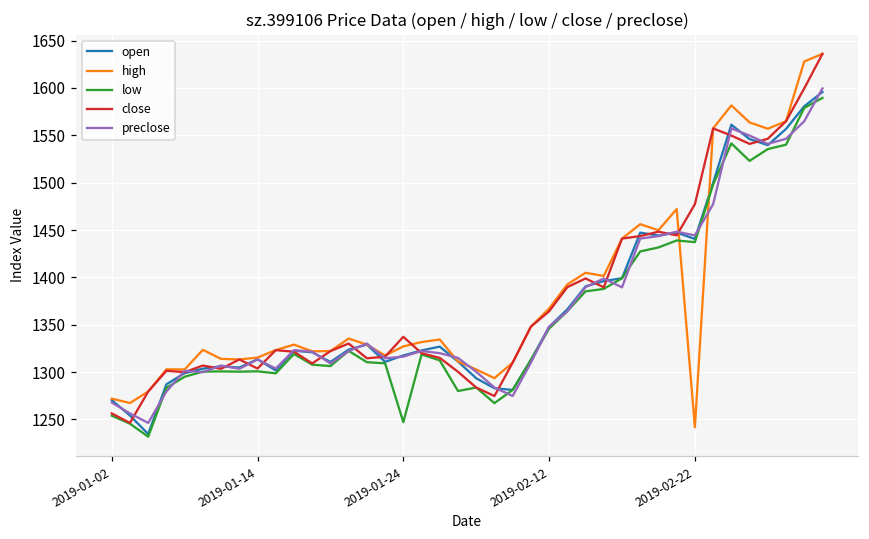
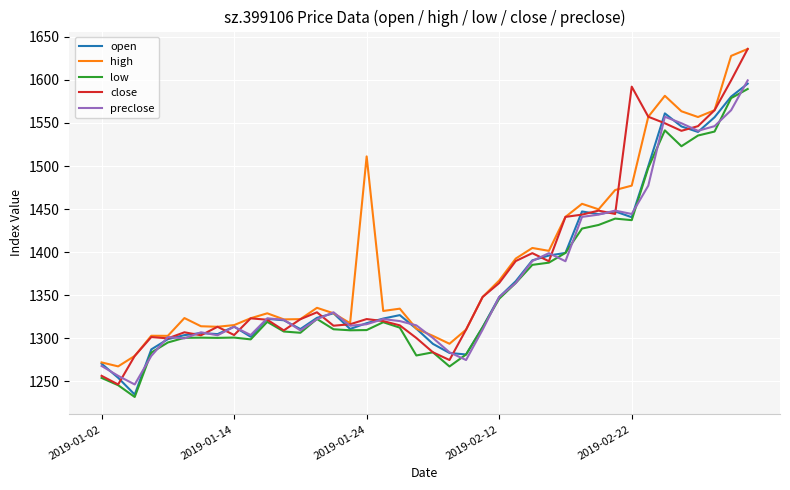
  {
    "open": {
      "2019-02-22": 1440
    },
    "high": {
-     "2019-01-24": 1330,
-     "2019-02-22": 1240
+     "2019-01-24": 1510,
+     "2019-02-22": 1480
    },
    "low": {
      "2019-01-14": 1300,
-     "2019-01-24": 1250,
+     "2019-01-24": 1310,
      "2019-02-22": 1440
    },
    "close": {
      "2019-01-14": 1300,
-     "2019-01-24": 1340,
-     "2019-02-22": 1480
+     "2019-01-24": 1320,
+     "2019-02-22": 1590
    },
    "preclose": {
      "2019-02-22": 1440
    }
  }
